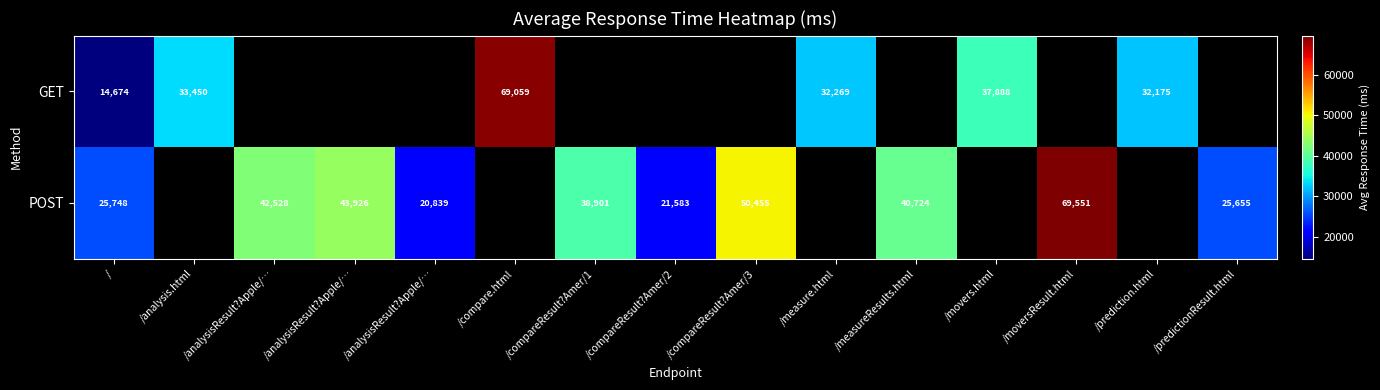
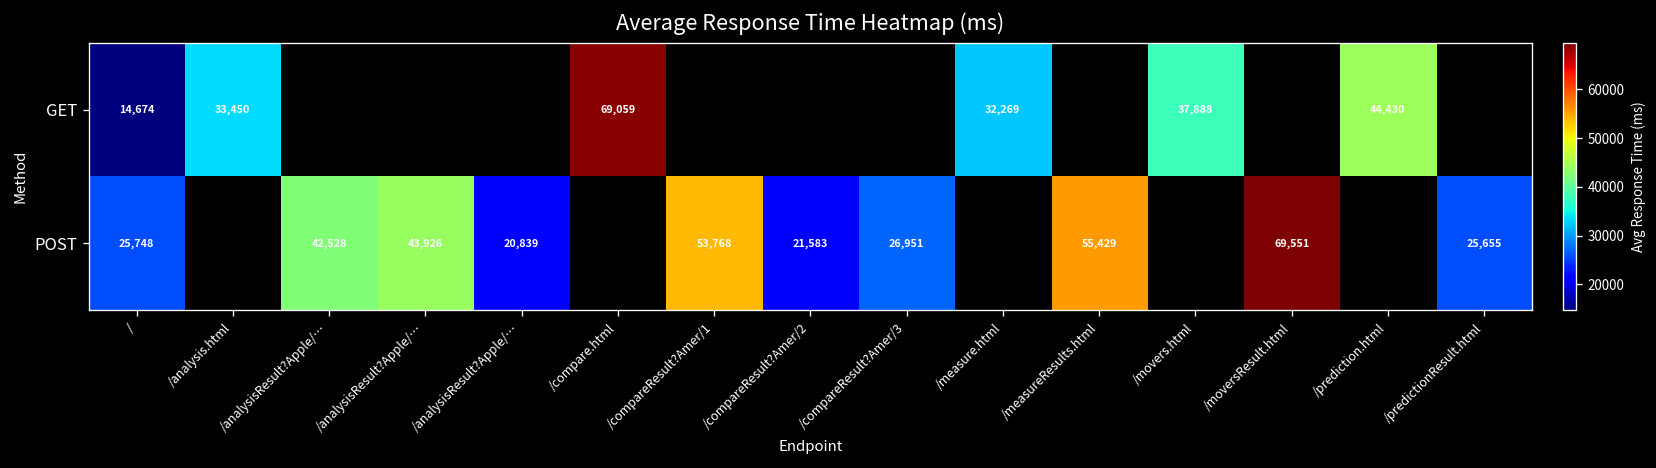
  {
    "GET": {
      "/": "14,674",
      "/analysis.html": "33,450",
      "/compare.html": "69,059",
      "/measure.html": "32,269",
      "/movers.html": "37,888",
-     "/prediction.html": "32,175"
+     "/prediction.html": "44,430"
    },
    "POST": {
      "/": "25,748",
-     "/compareResult?Amer/1": "38,901",
+     "/compareResult?Amer/1": "53,768",
      "/compareResult?Amer/2": "21,583",
-     "/compareResult?Amer/3": "50,455",
-     "/measureResults.html": "40,724",
+     "/compareResult?Amer/3": "26,951",
+     "/measureResults.html": "55,429",
      "/moversResult.html": "69,551",
      "/predictionResult.html": "25,655"
    }
  }
